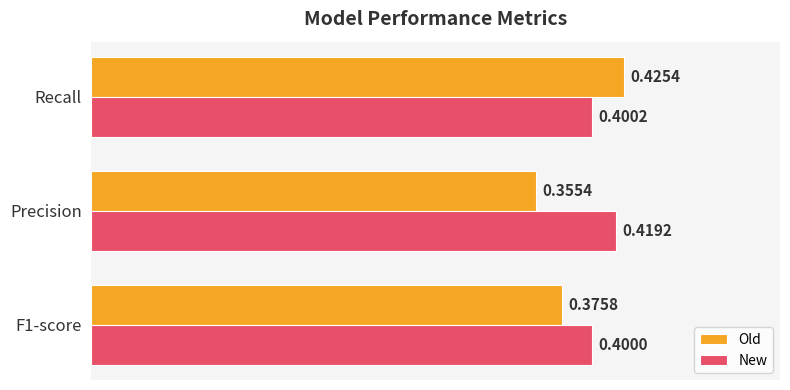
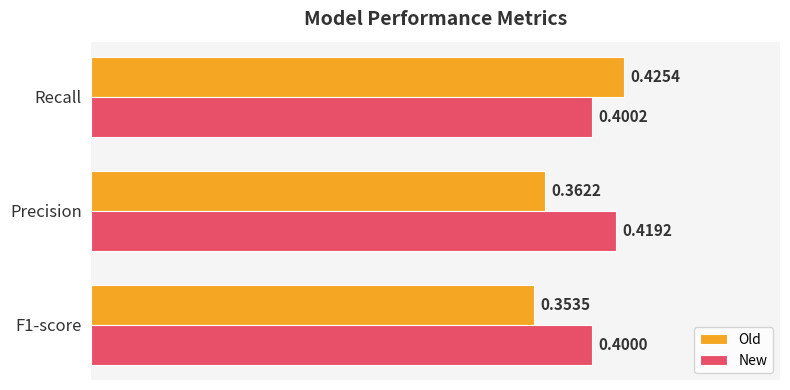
  {
    "Old": {
      "Recall": 0.4254,
-     "Precision": 0.3554,
-     "F1-score": 0.3758
+     "Precision": 0.3622,
+     "F1-score": 0.3535
    },
    "New": {
      "Recall": 0.4002,
      "Precision": 0.4192,
      "F1-score": 0.4000
    }
  }
